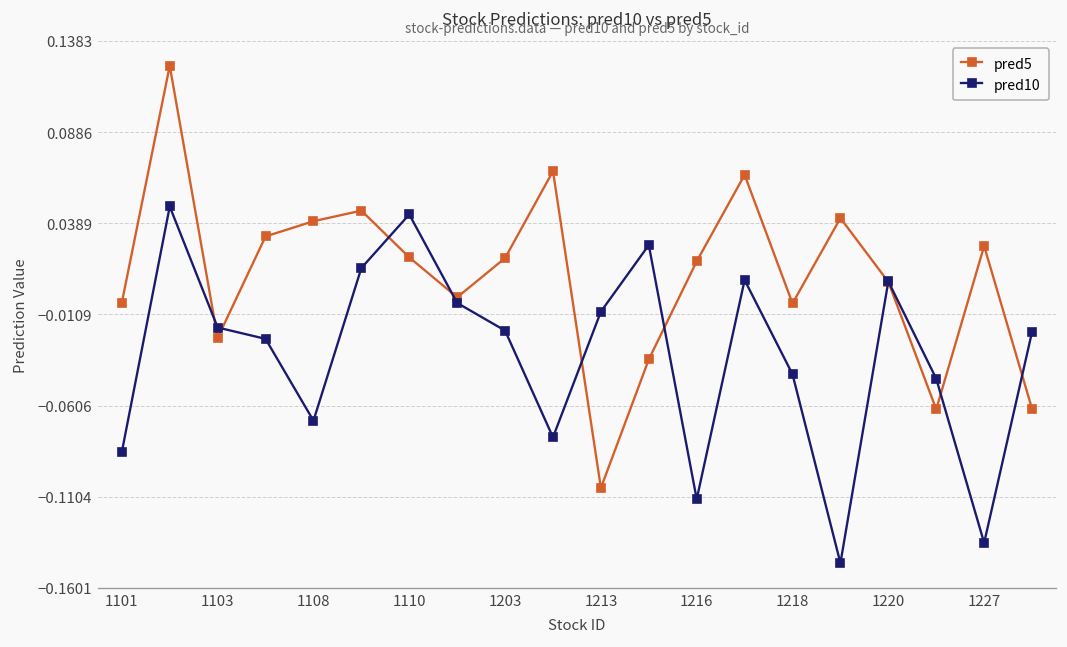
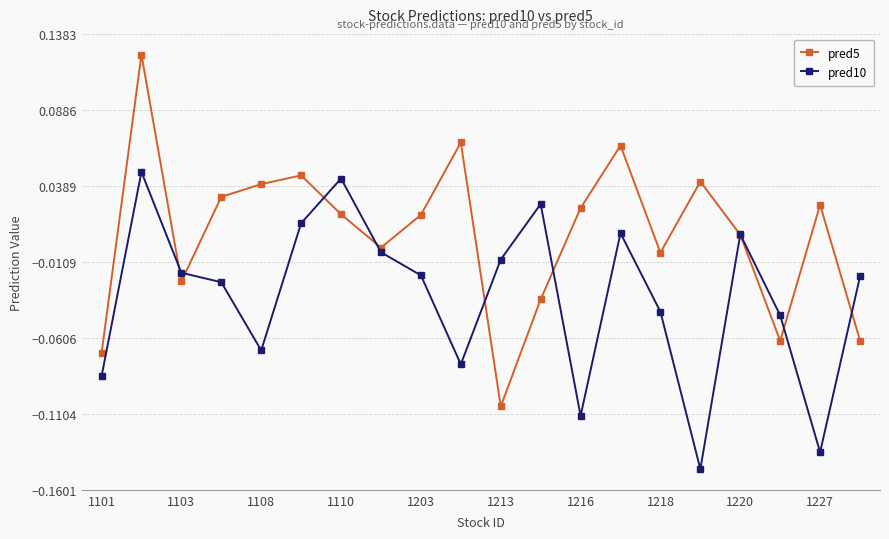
  {
    "pred5": {
-     "1101": -0.004,
+     "1101": -0.071,
      "1103": -0.024,
      "1108": 0.040,
      "1110": 0.020,
      "1203": 0.020,
      "1213": -0.106,
-     "1216": 0.018,
+     "1216": 0.024,
      "1218": -0.005,
      "1227": 0.026
    },
    "pred10": {
      "1101": -0.086,
      "1103": -0.018,
      "1108": -0.069,
      "1110": 0.044,
      "1203": -0.020,
      "1213": -0.009,
      "1216": -0.112,
      "1218": -0.044,
      "1227": -0.135
    }
  }
